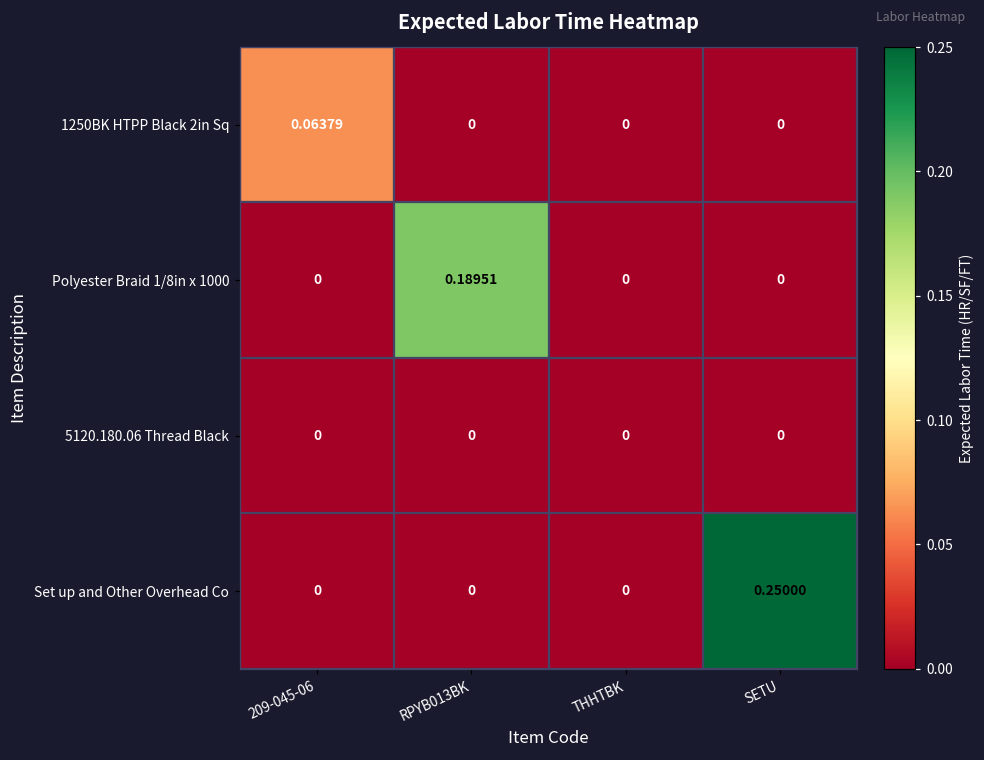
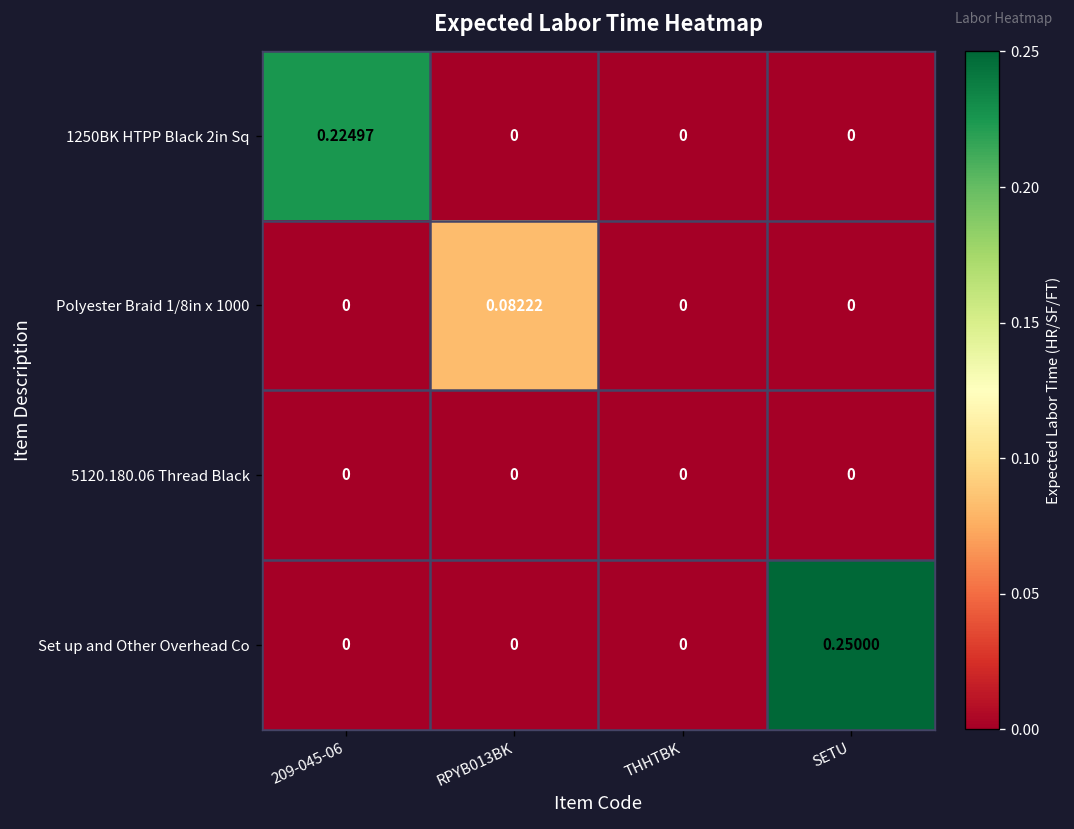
  {
    "1250BK HTPP Black 2in Sq": {
-     "209-045-06": 0.06379,
+     "209-045-06": 0.22497,
      "RPYB013BK": 0,
      "THHTBK": 0,
      "SETU": 0
    },
    "Polyester Braid 1/8in x 1000": {
      "209-045-06": 0,
-     "RPYB013BK": 0.18951,
+     "RPYB013BK": 0.08222,
      "THHTBK": 0,
      "SETU": 0
    },
    "5120.180.06 Thread Black": {
      "209-045-06": 0,
      "RPYB013BK": 0,
      "THHTBK": 0,
      "SETU": 0
    },
    "Set up and Other Overhead Co": {
      "209-045-06": 0,
      "RPYB013BK": 0,
      "THHTBK": 0,
      "SETU": 0.25000
    }
  }
